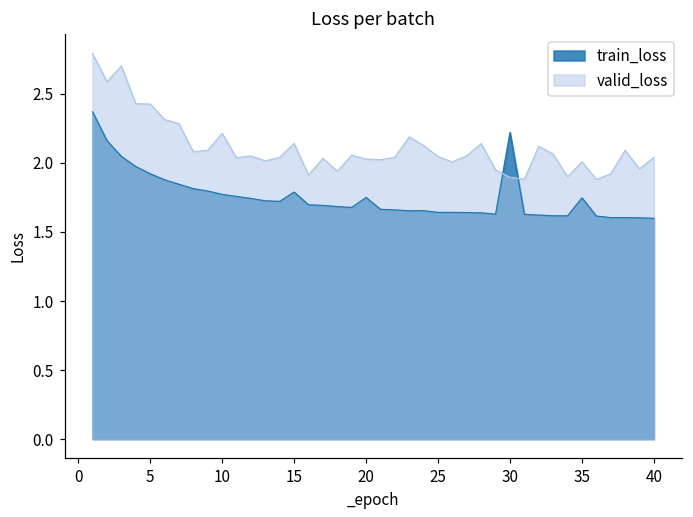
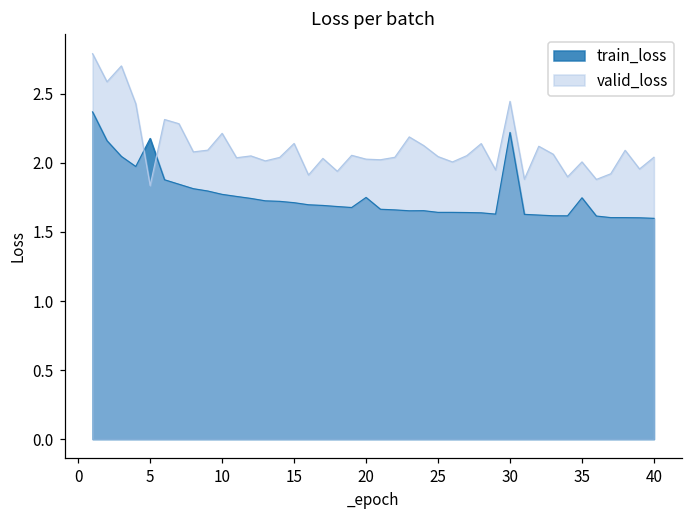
  {
    "train_loss": {
-     "5": 1.92,
+     "5": 2.18,
      "10": 1.77,
-     "15": 1.79,
+     "15": 1.71,
      "20": 1.75,
      "25": 1.64,
      "30": 2.22,
      "35": 1.75,
      "40": 1.60
    },
    "valid_loss": {
-     "5": 2.43,
+     "5": 1.84,
      "10": 2.21,
      "15": 2.14,
      "20": 2.03,
      "25": 2.05,
-     "30": 1.90,
+     "30": 2.45,
      "35": 2.01,
      "40": 2.04
    }
  }
